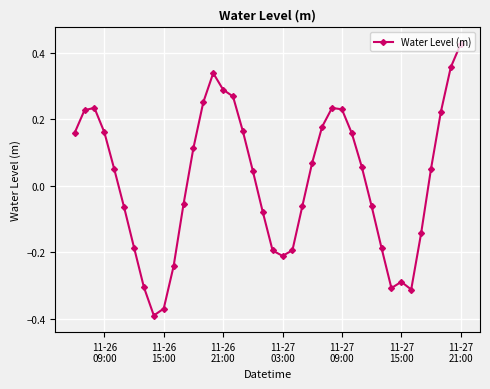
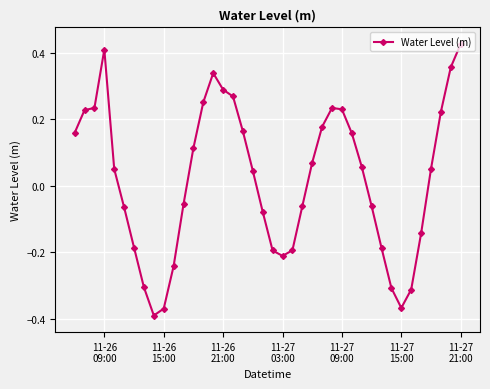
  {
-   "11-26 09:00": 0.16,
+   "11-26 09:00": 0.41,
    "11-26 15:00": -0.37,
    "11-26 21:00": 0.29,
    "11-27 03:00": -0.21,
    "11-27 09:00": 0.23,
-   "11-27 15:00": -0.29
+   "11-27 15:00": -0.37
  }
